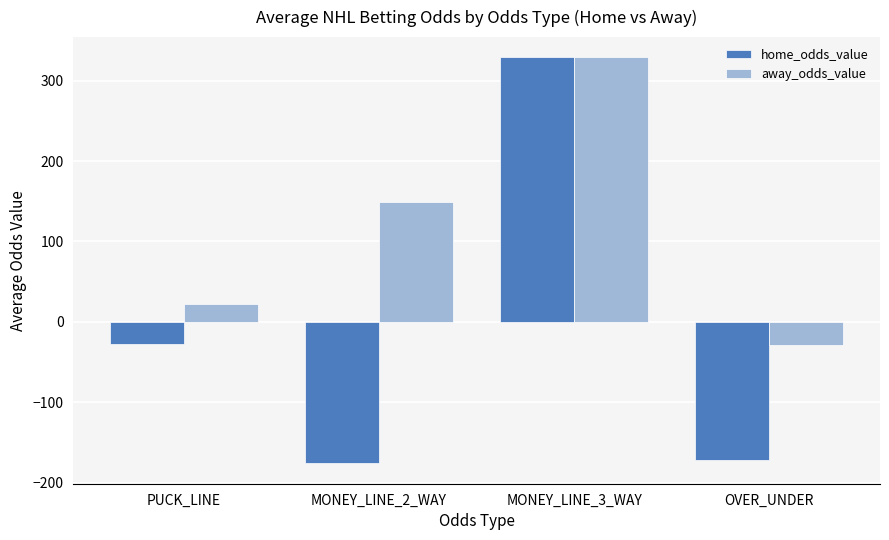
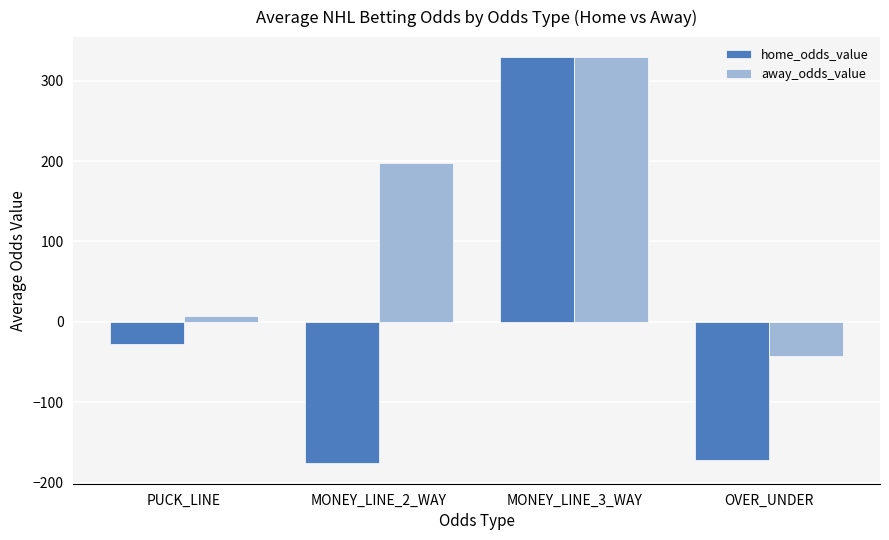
  {
    "home_odds_value": {
      "PUCK_LINE": -30,
      "MONEY_LINE_2_WAY": -180,
      "MONEY_LINE_3_WAY": 330,
      "OVER_UNDER": -170
    },
    "away_odds_value": {
-     "PUCK_LINE": 20,
-     "MONEY_LINE_2_WAY": 150,
+     "PUCK_LINE": 10,
+     "MONEY_LINE_2_WAY": 200,
      "MONEY_LINE_3_WAY": 330,
-     "OVER_UNDER": -30
+     "OVER_UNDER": -40
    }
  }
